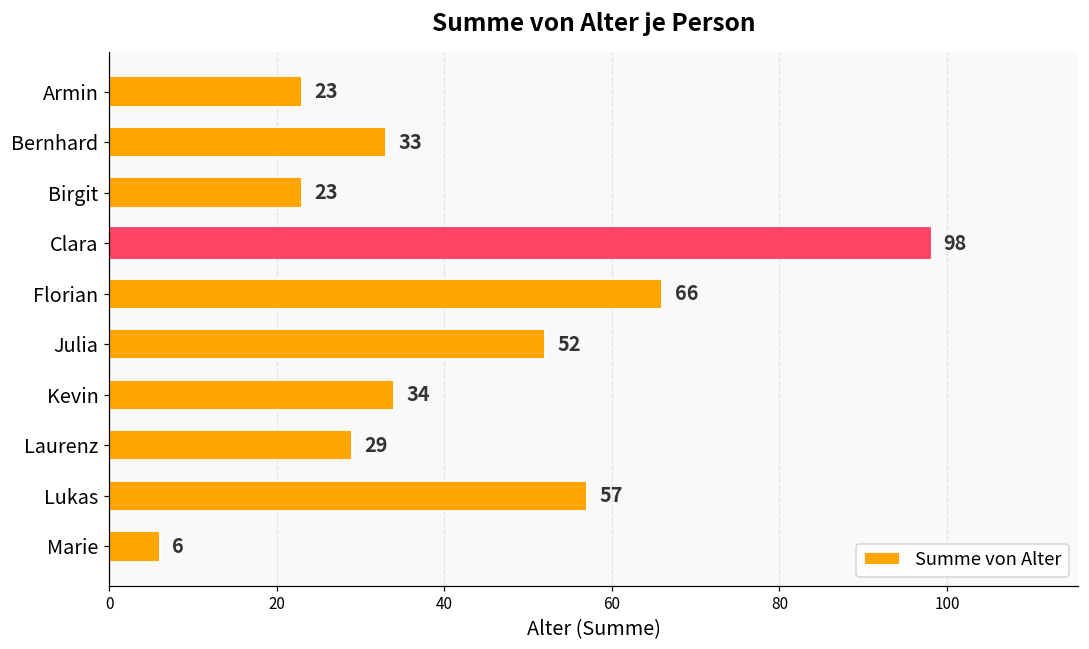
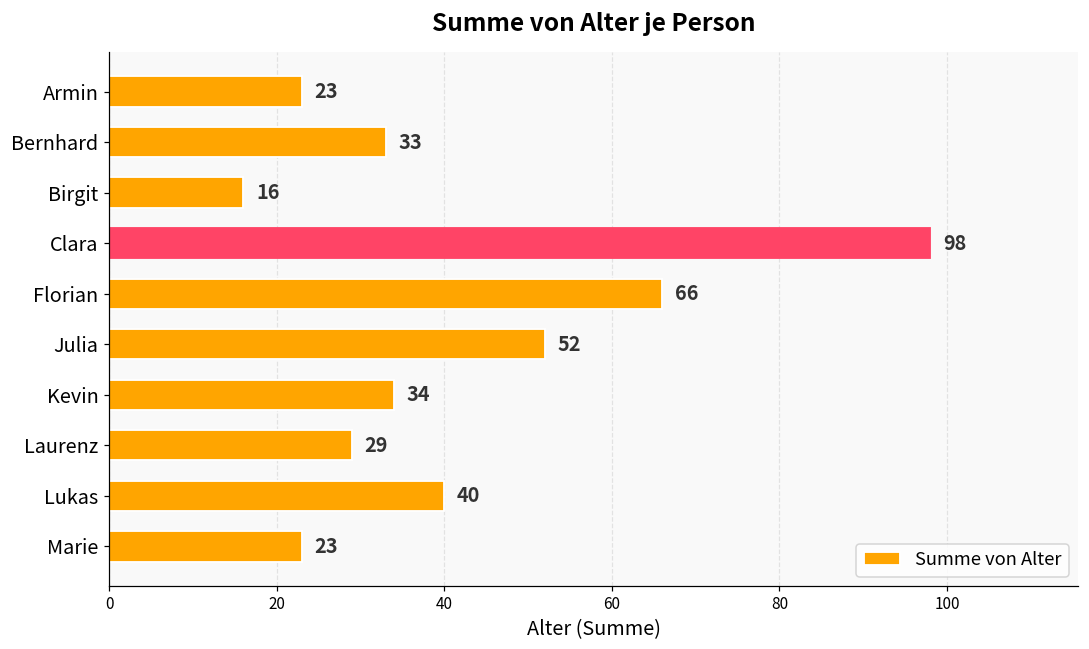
  {
    "Armin": 23,
    "Bernhard": 33,
-   "Birgit": 23,
+   "Birgit": 16,
    "Clara": 98,
    "Florian": 66,
    "Julia": 52,
    "Kevin": 34,
    "Laurenz": 29,
-   "Lukas": 57,
-   "Marie": 6
+   "Lukas": 40,
+   "Marie": 23
  }
